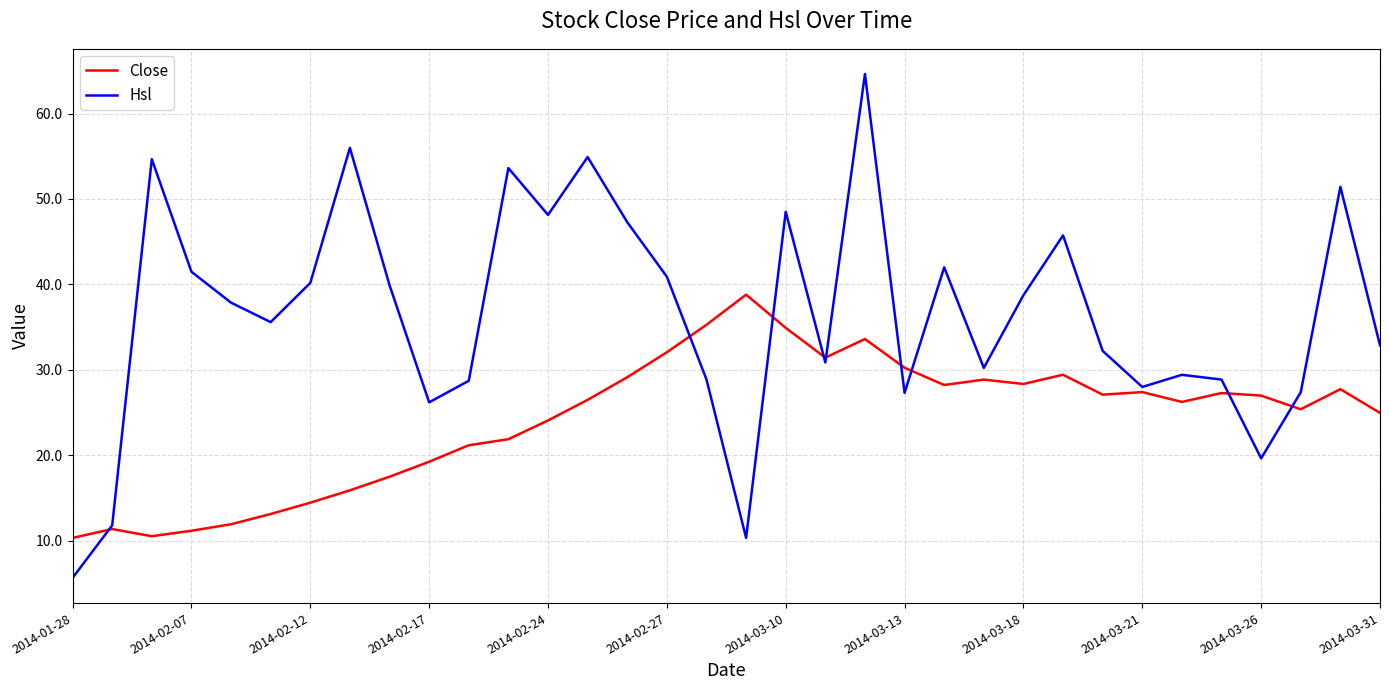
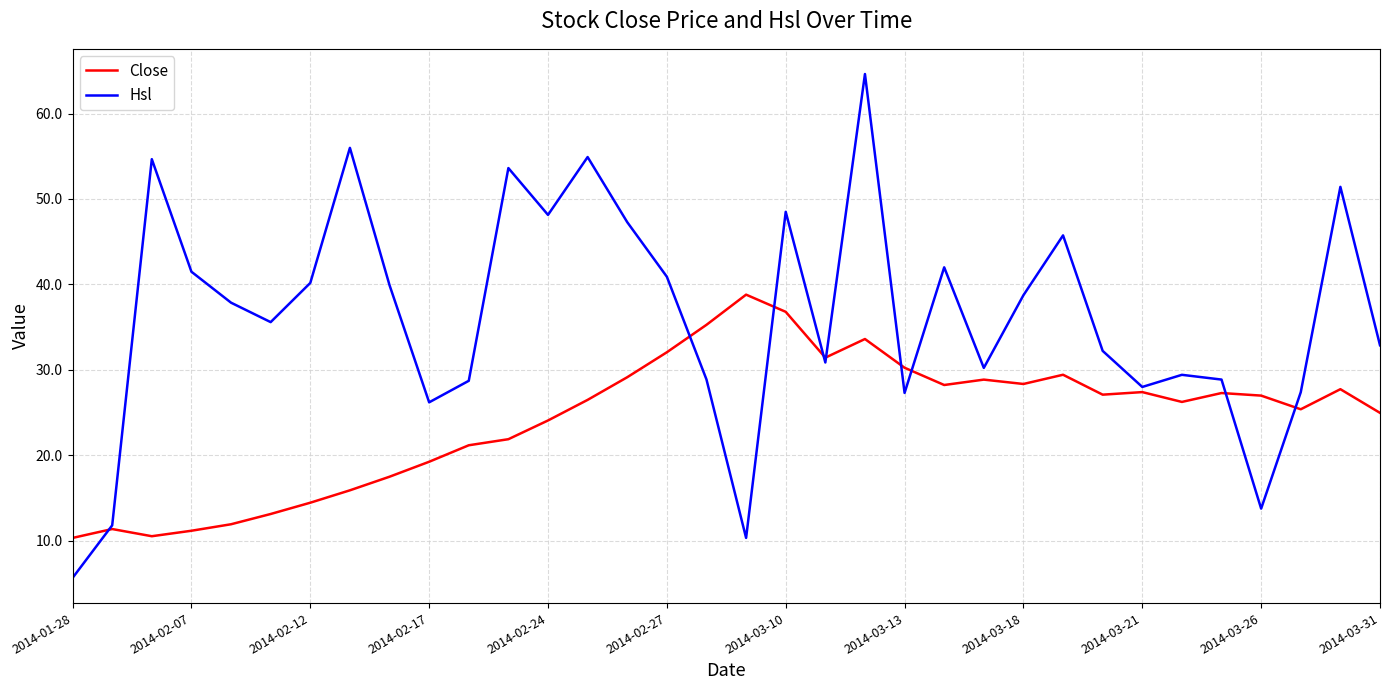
  {
    "Close": {
      "2014-01-28": 10,
      "2014-02-07": 11,
      "2014-02-12": 14,
      "2014-02-17": 19,
      "2014-02-24": 24,
      "2014-02-27": 32,
-     "2014-03-10": 35,
+     "2014-03-10": 37,
      "2014-03-13": 30,
      "2014-03-18": 28,
      "2014-03-21": 27,
      "2014-03-26": 27,
      "2014-03-31": 25
    },
    "Hsl": {
      "2014-01-28": 6,
      "2014-02-07": 41,
      "2014-02-12": 40,
      "2014-02-17": 26,
      "2014-02-24": 48,
      "2014-02-27": 41,
      "2014-03-10": 48,
      "2014-03-13": 27,
      "2014-03-18": 39,
      "2014-03-21": 28,
-     "2014-03-26": 20,
+     "2014-03-26": 14,
      "2014-03-31": 33
    }
  }
